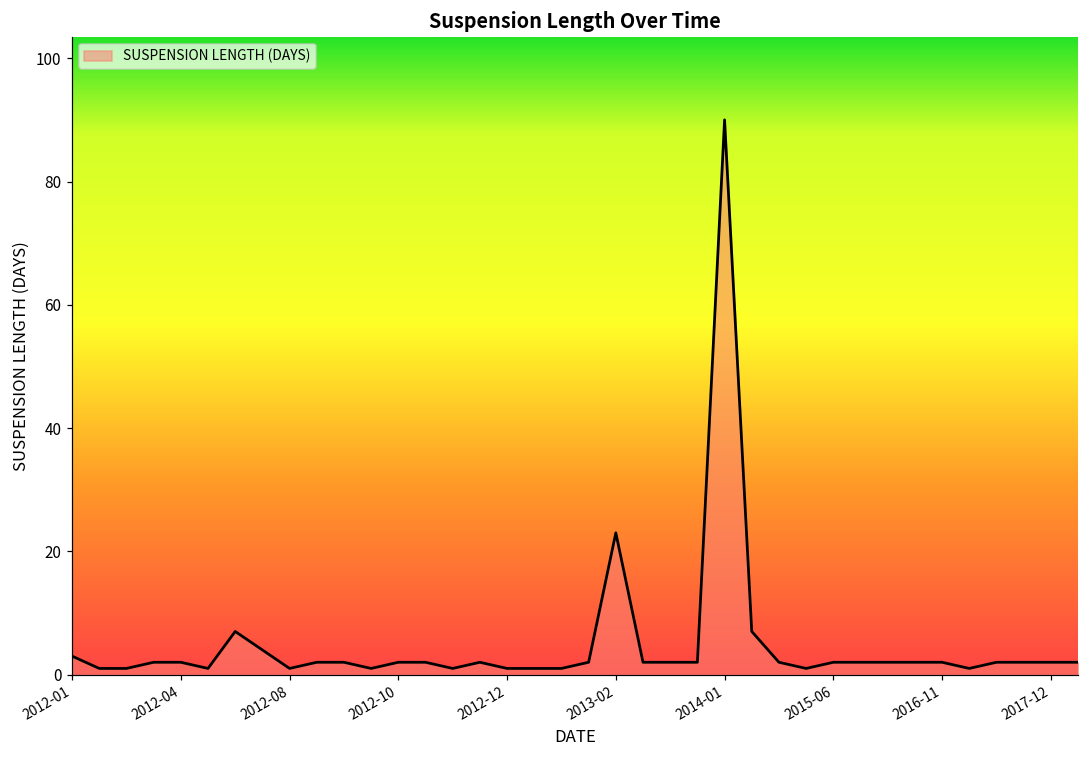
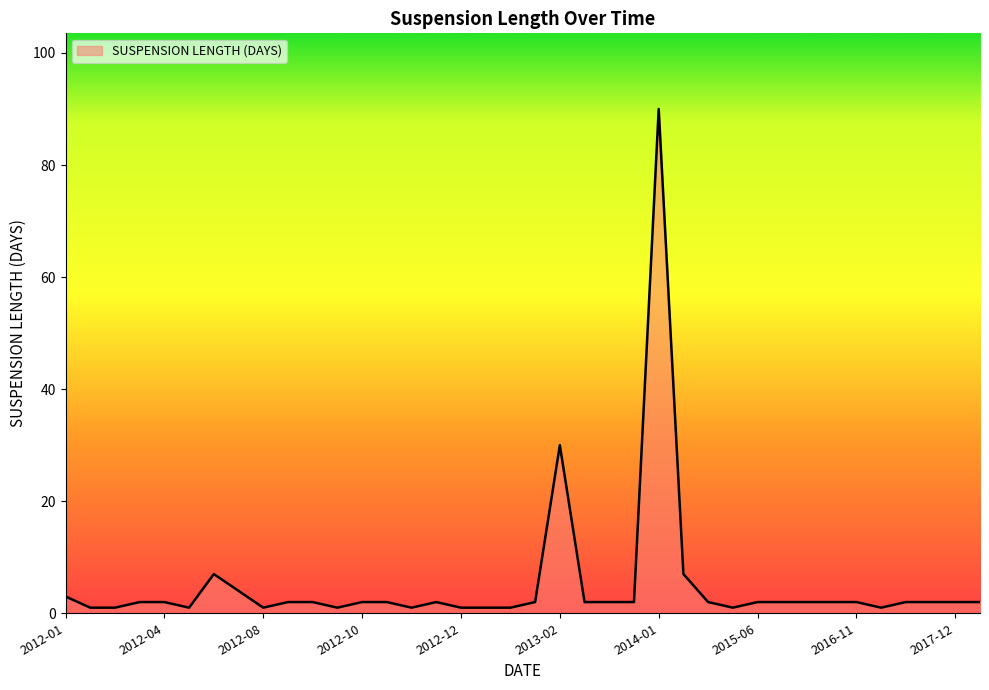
  {
    "2012-01": 3,
    "2012-04": 2,
    "2012-08": 1,
    "2012-10": 2,
    "2012-12": 1,
-   "2013-02": 23,
+   "2013-02": 30,
    "2014-01": 90,
    "2015-06": 2,
    "2016-11": 2,
    "2017-12": 2
  }
